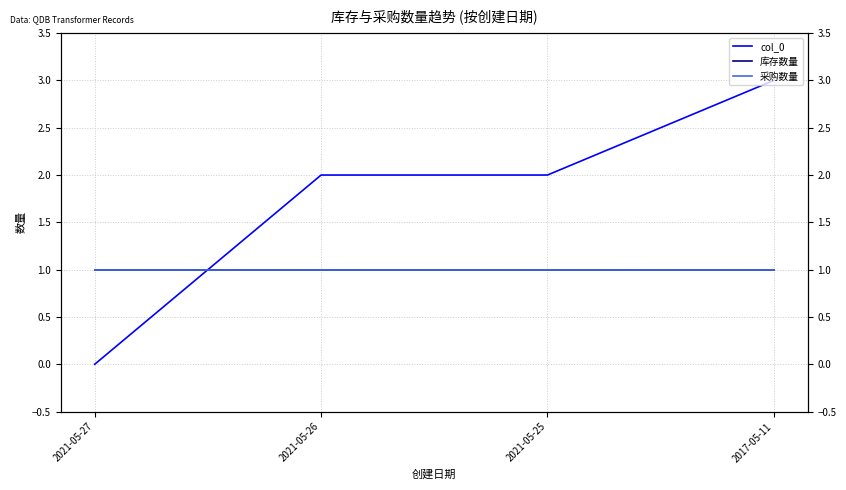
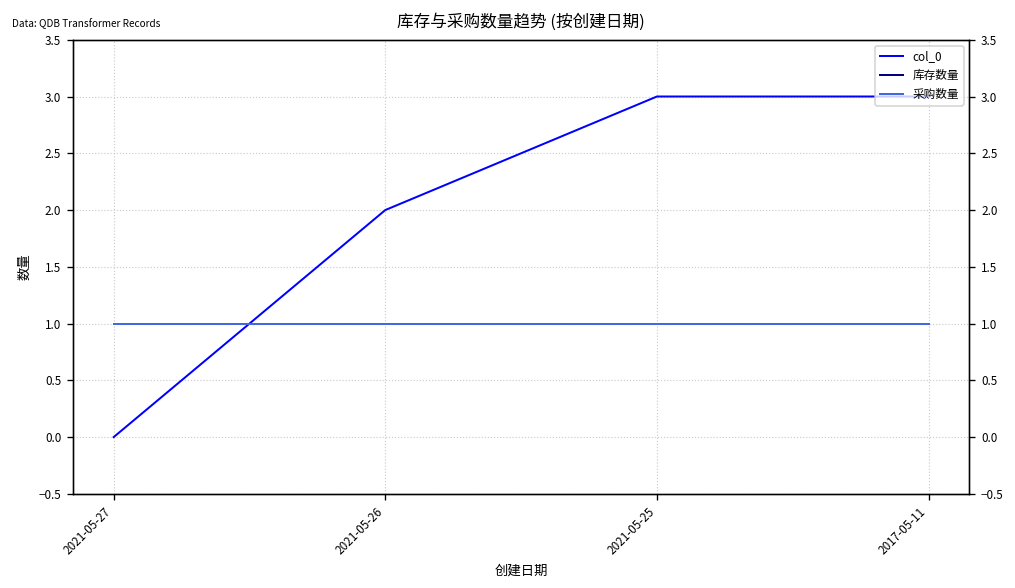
  {
    "col_0": {
      "2021-05-27": 0,
      "2021-05-26": 2,
-     "2021-05-25": 2
+     "2021-05-25": 3
    },
    "采购数量": {
      "2021-05-27": 1,
      "2021-05-26": 1,
      "2021-05-25": 1,
      "2017-05-11": 1
    }
  }
